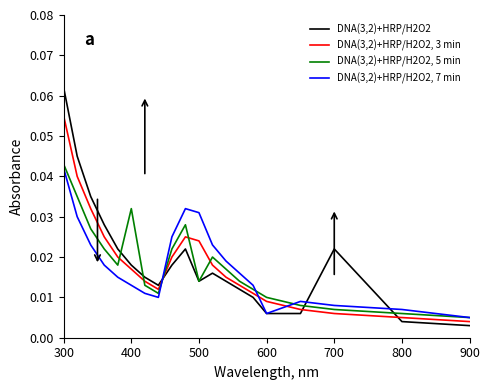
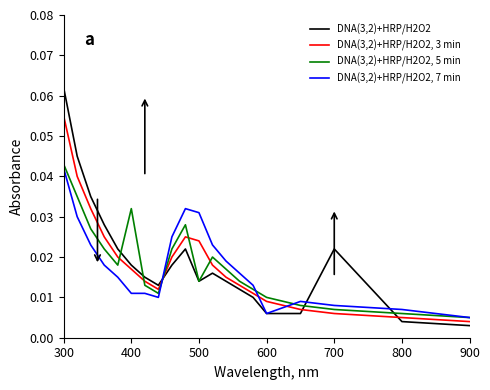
  {
    "DNA(3,2)+HRP/H2O2": {
      "300": 0.062,
      "400": 0.018,
      "700": 0.022,
      "800": 0.004,
      "900": 0.003
    },
    "DNA(3,2)+HRP/H2O2, 3 min": {
      "300": 0.055,
      "400": 0.017,
      "500": 0.024,
      "600": 0.009,
      "700": 0.006,
      "800": 0.005,
      "900": 0.004
    },
    "DNA(3,2)+HRP/H2O2, 5 min": {
      "300": 0.043,
      "400": 0.032,
      "600": 0.010,
      "700": 0.007,
      "800": 0.006
    },
    "DNA(3,2)+HRP/H2O2, 7 min": {
      "300": 0.042,
-     "400": 0.013,
+     "400": 0.011,
      "500": 0.031,
      "700": 0.008,
      "800": 0.007
    }
  }
